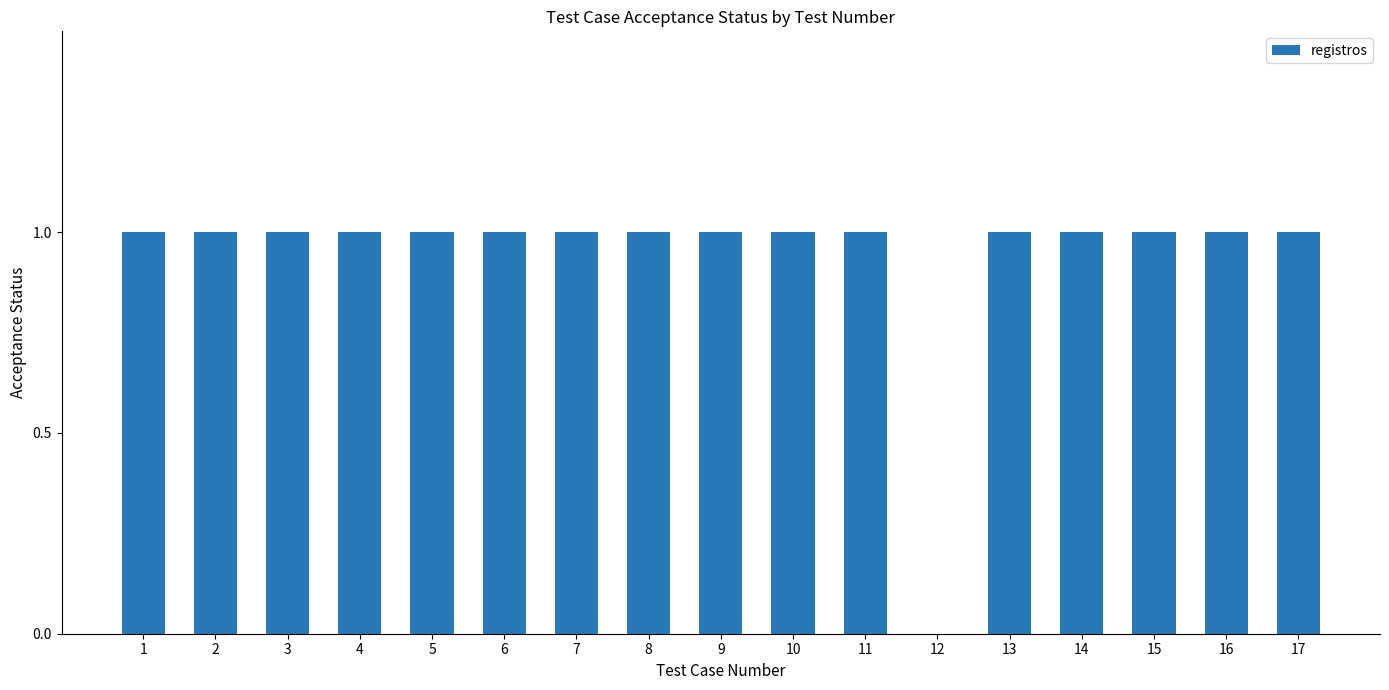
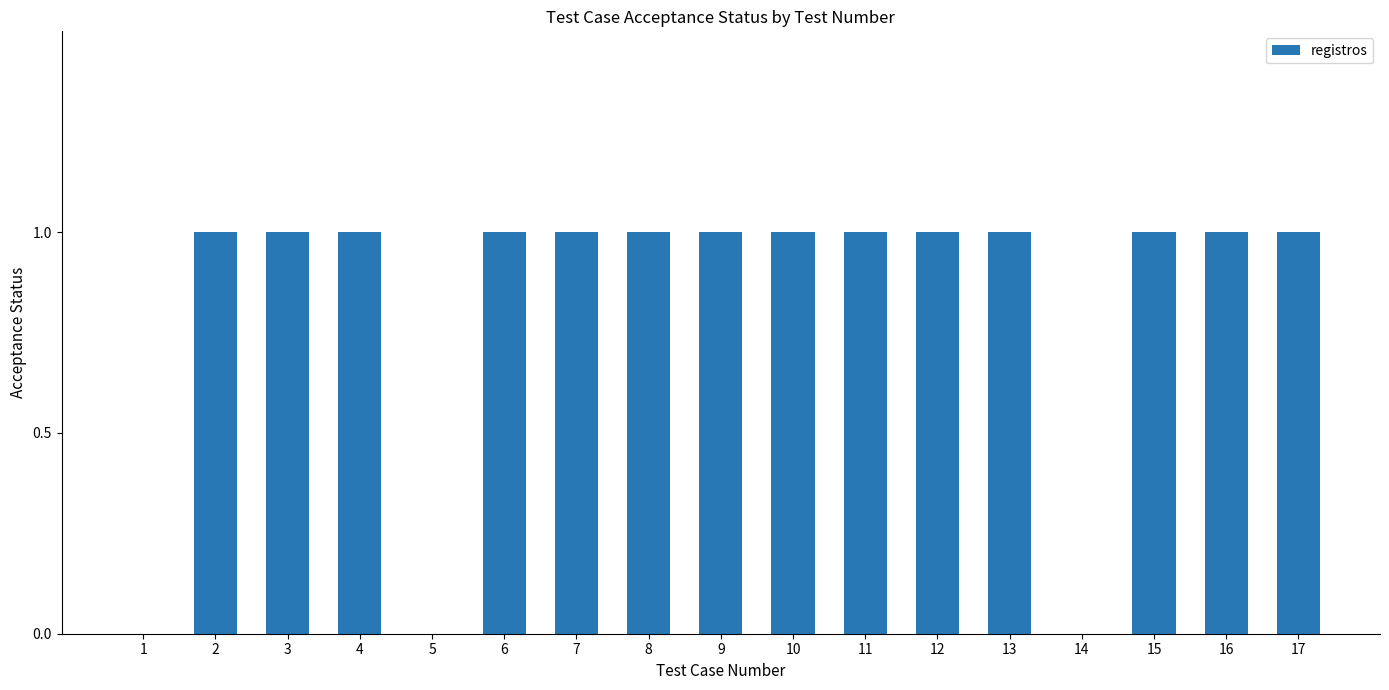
  {
-   "1": 1,
+   "1": 0,
    "2": 1,
    "3": 1,
    "4": 1,
-   "5": 1,
+   "5": 0,
    "6": 1,
    "7": 1,
    "8": 1,
    "9": 1,
    "10": 1,
    "11": 1,
-   "12": 0,
+   "12": 1,
    "13": 1,
-   "14": 1,
+   "14": 0,
    "15": 1,
    "16": 1,
    "17": 1
  }
